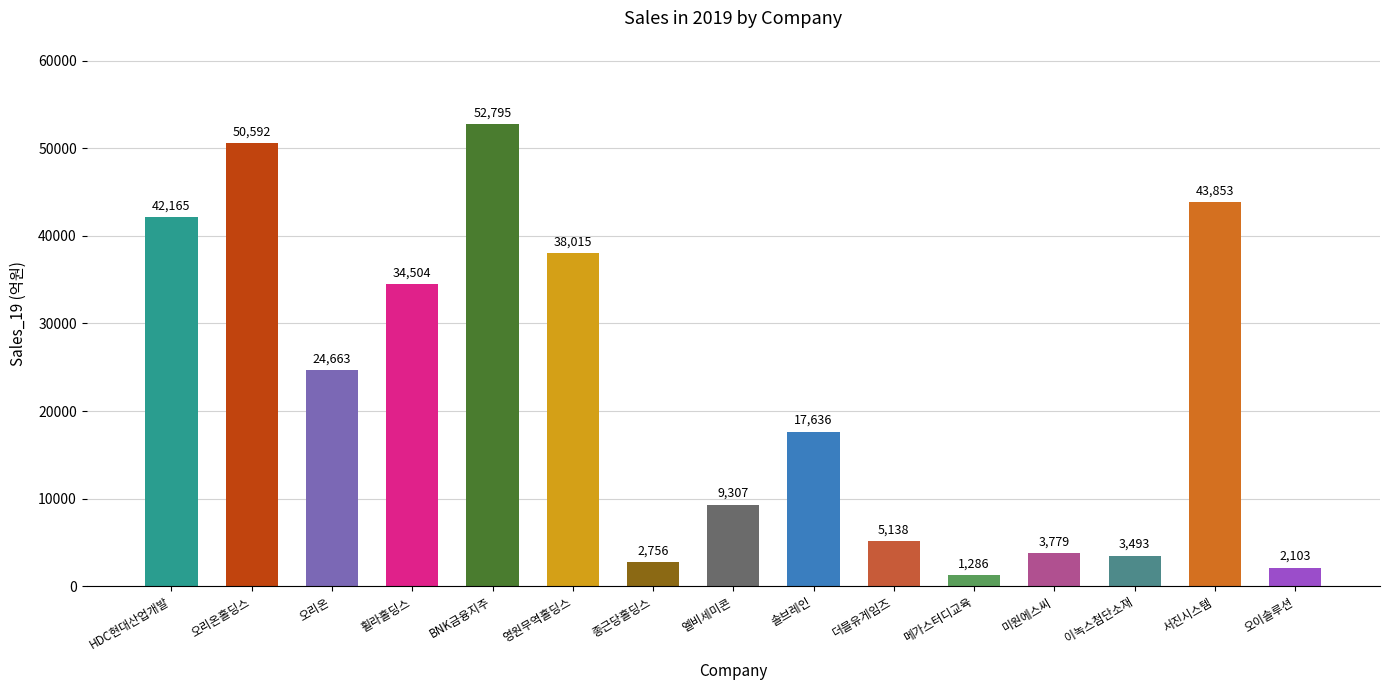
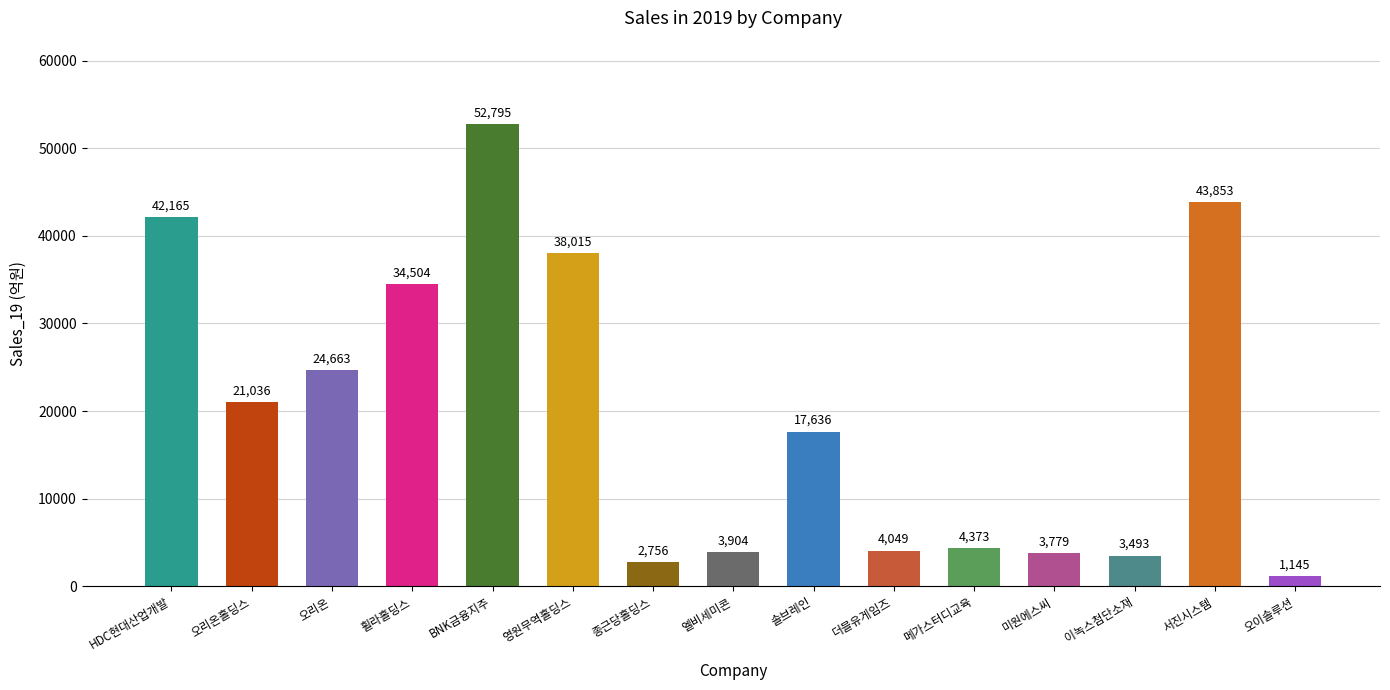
  {
    "HDC현대산업개발": "42,165",
-   "오리온홀딩스": "50,592",
+   "오리온홀딩스": "21,036",
    "오리온": "24,663",
    "휠라홀딩스": "34,504",
    "BNK금융지주": "52,795",
    "영원무역홀딩스": "38,015",
    "종근당홀딩스": "2,756",
-   "엘비세미콘": "9,307",
+   "엘비세미콘": "3,904",
    "솔브레인": "17,636",
-   "더블유게임즈": "5,138",
-   "메가스터디교육": "1,286",
+   "더블유게임즈": "4,049",
+   "메가스터디교육": "4,373",
    "미원에스씨": "3,779",
    "이녹스첨단소재": "3,493",
    "서진시스템": "43,853",
-   "오이솔루션": "2,103"
+   "오이솔루션": "1,145"
  }
